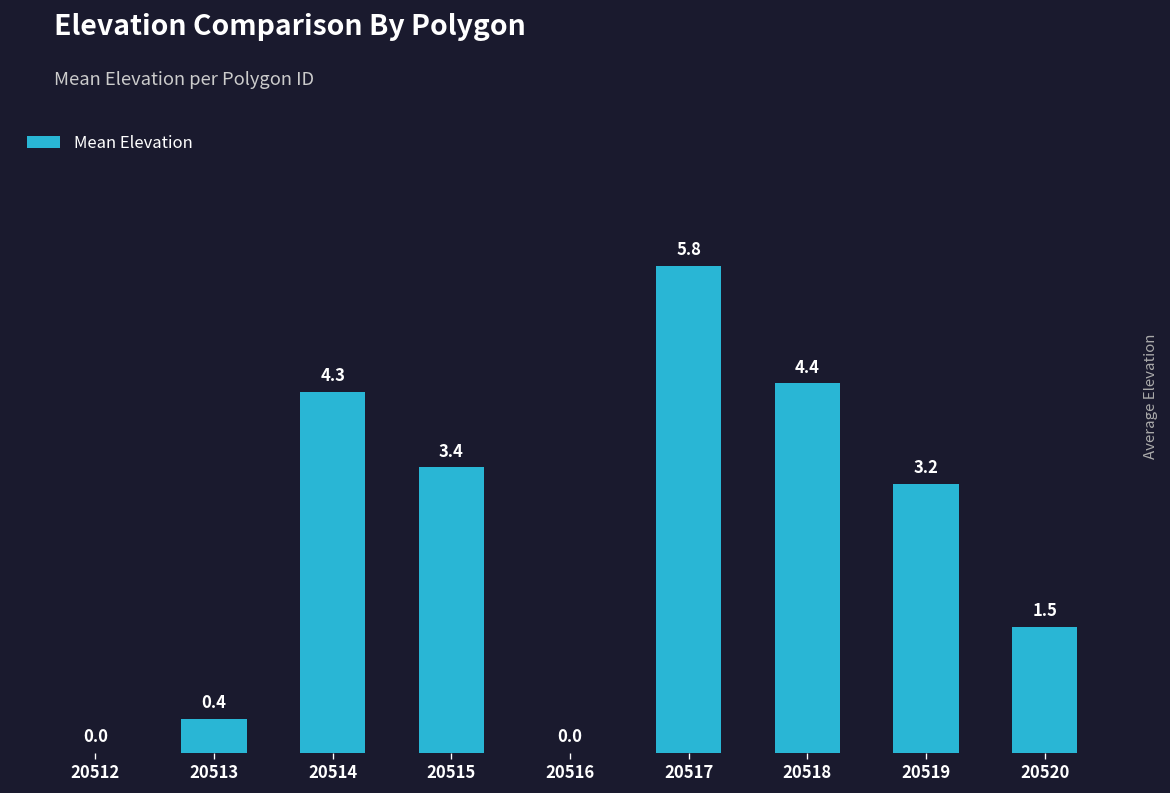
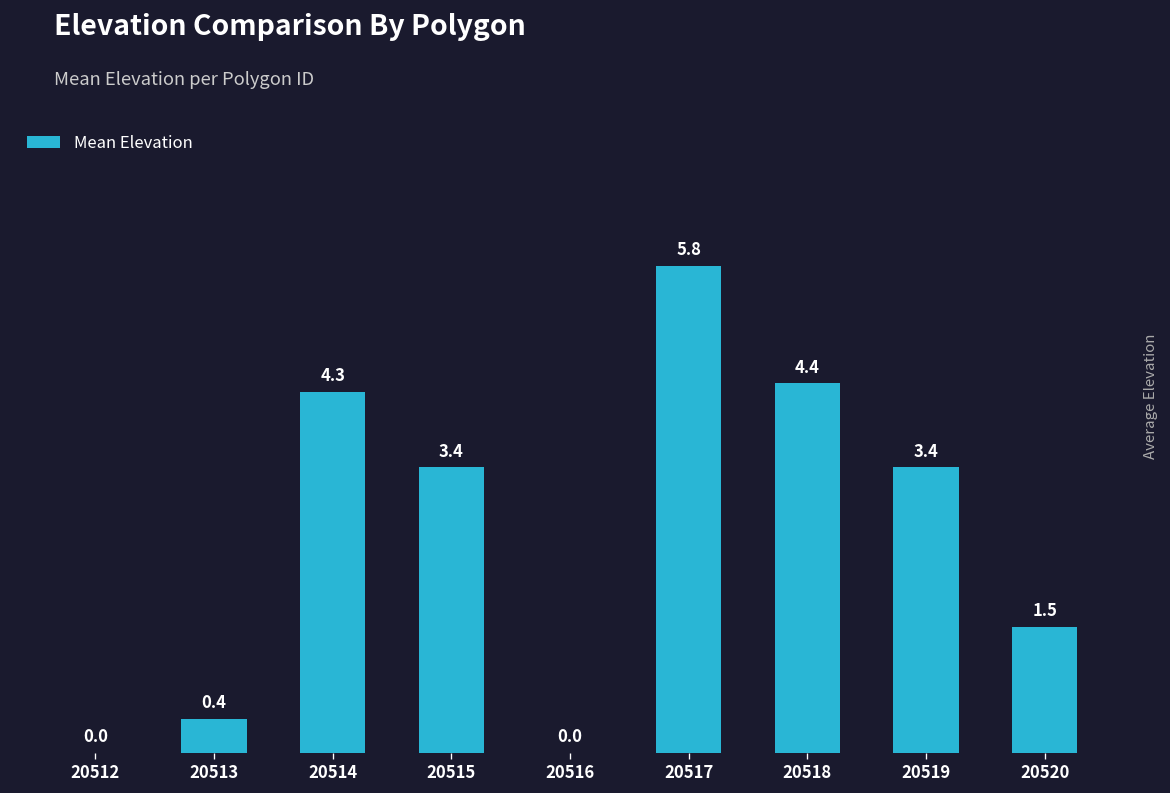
  {
    "20512": 0.0,
    "20513": 0.4,
    "20514": 4.3,
    "20515": 3.4,
    "20516": 0.0,
    "20517": 5.8,
    "20518": 4.4,
-   "20519": 3.2,
+   "20519": 3.4,
    "20520": 1.5
  }
